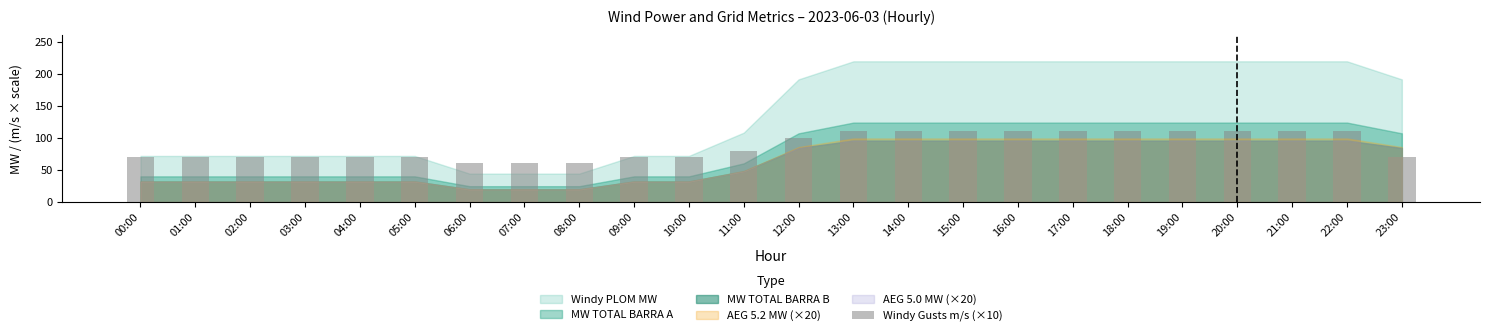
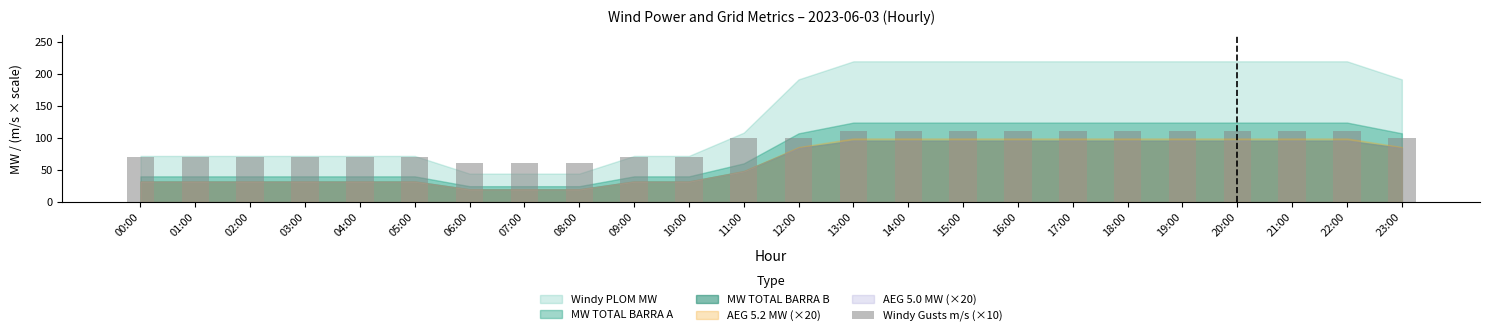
  {
    "Windy Gusts m/s (×10)": {
      "00:00": 70,
      "01:00": 70,
      "02:00": 70,
      "03:00": 70,
      "04:00": 70,
      "05:00": 70,
      "06:00": 60,
      "07:00": 60,
      "08:00": 60,
      "09:00": 70,
      "10:00": 70,
-     "11:00": 80,
+     "11:00": 100,
      "12:00": 100,
      "13:00": 110,
      "14:00": 110,
      "15:00": 110,
      "16:00": 110,
      "17:00": 110,
      "18:00": 110,
      "19:00": 110,
      "20:00": 110,
      "21:00": 110,
      "22:00": 110,
-     "23:00": 70
+     "23:00": 100
    }
  }
